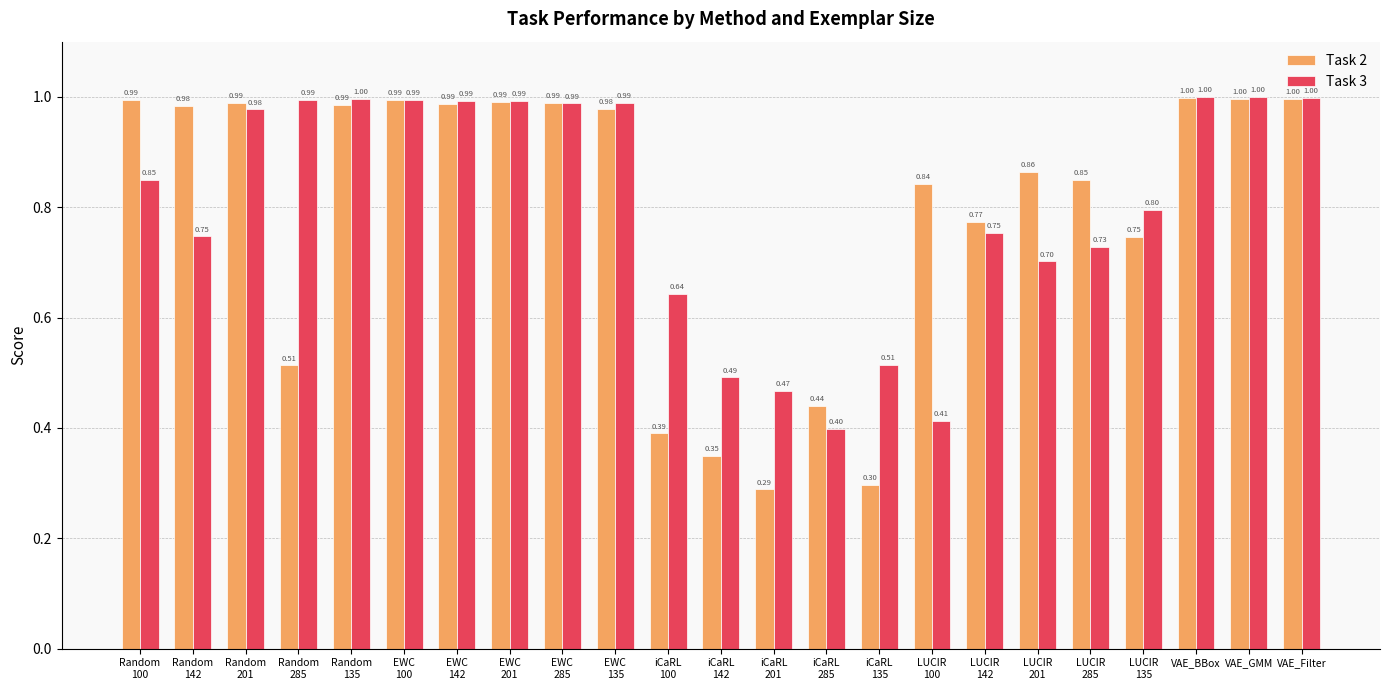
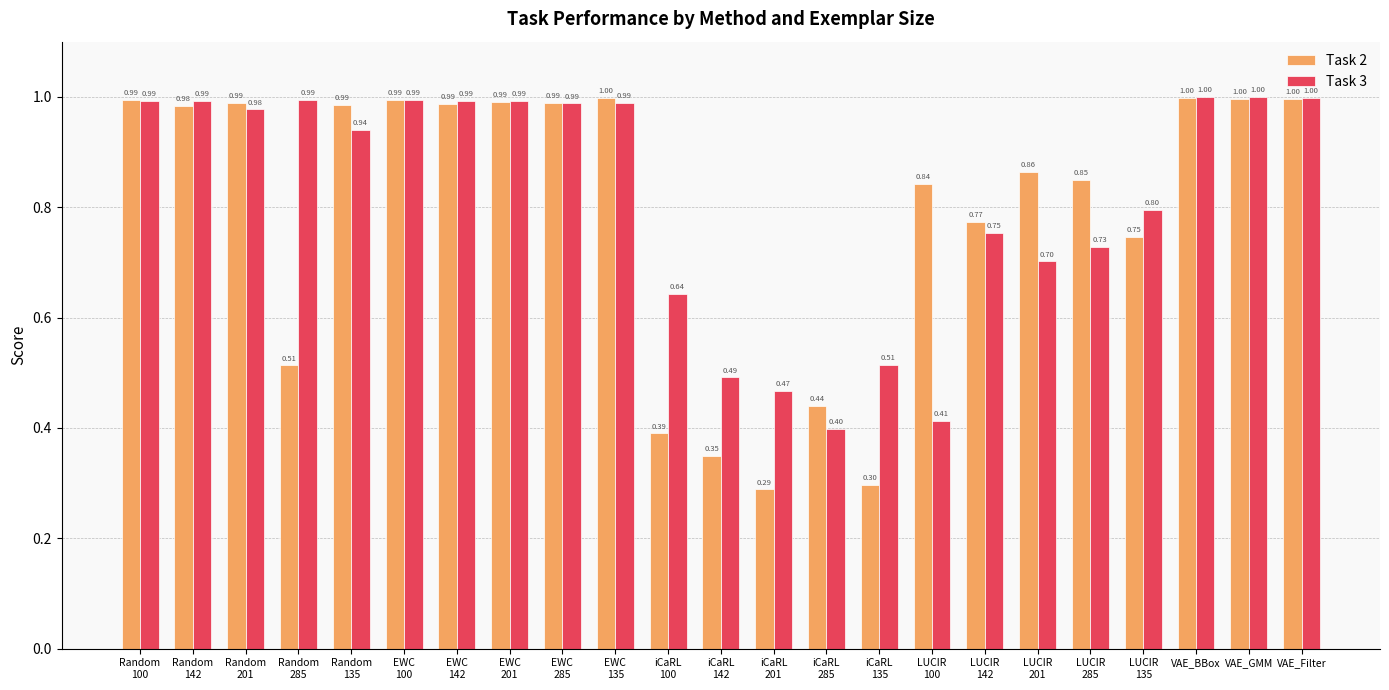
  {
    "Task 2": {
      "Random 100": 0.99,
      "Random 142": 0.98,
      "Random 201": 0.99,
      "Random 285": 0.51,
      "Random 135": 0.99,
      "EWC 100": 0.99,
      "EWC 142": 0.99,
      "EWC 201": 0.99,
      "EWC 285": 0.99,
-     "EWC 135": 0.98,
+     "EWC 135": 1.00,
      "iCaRL 100": 0.39,
      "iCaRL 142": 0.35,
      "iCaRL 201": 0.29,
      "iCaRL 285": 0.44,
      "iCaRL 135": 0.30,
      "LUCIR 100": 0.84,
      "LUCIR 142": 0.77,
      "LUCIR 201": 0.86,
      "LUCIR 285": 0.85,
      "LUCIR 135": 0.75,
      "VAE_BBox": 1.00,
      "VAE_GMM": 1.00,
      "VAE_Filter": 1.00
    },
    "Task 3": {
-     "Random 100": 0.85,
-     "Random 142": 0.75,
+     "Random 100": 0.99,
+     "Random 142": 0.99,
      "Random 201": 0.98,
      "Random 285": 0.99,
-     "Random 135": 1.00,
+     "Random 135": 0.94,
      "EWC 100": 0.99,
      "EWC 142": 0.99,
      "EWC 201": 0.99,
      "EWC 285": 0.99,
      "EWC 135": 0.99,
      "iCaRL 100": 0.64,
      "iCaRL 142": 0.49,
      "iCaRL 201": 0.47,
      "iCaRL 285": 0.40,
      "iCaRL 135": 0.51,
      "LUCIR 100": 0.41,
      "LUCIR 142": 0.75,
      "LUCIR 201": 0.70,
      "LUCIR 285": 0.73,
      "LUCIR 135": 0.80,
      "VAE_BBox": 1.00,
      "VAE_GMM": 1.00,
      "VAE_Filter": 1.00
    }
  }
